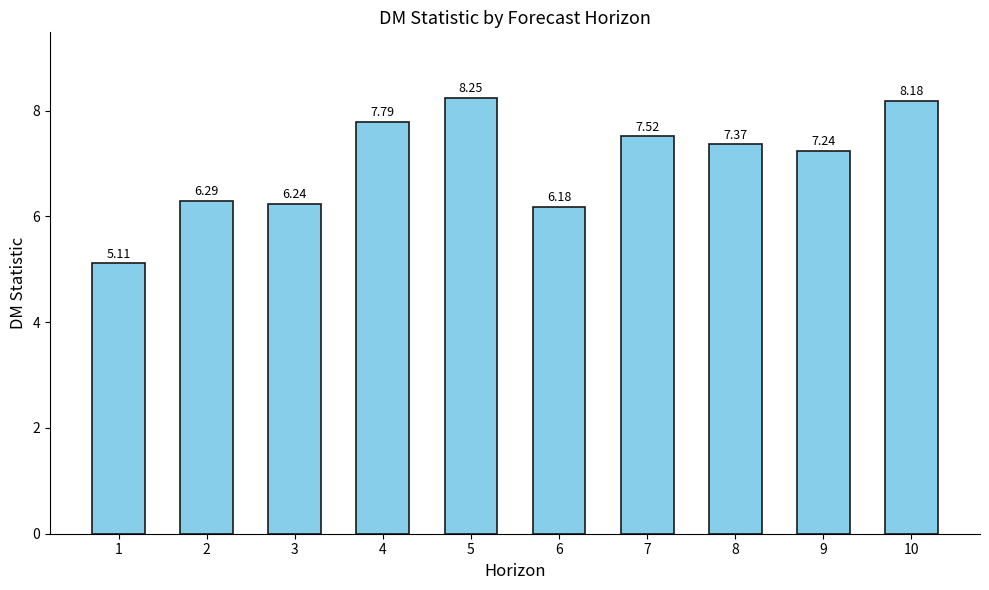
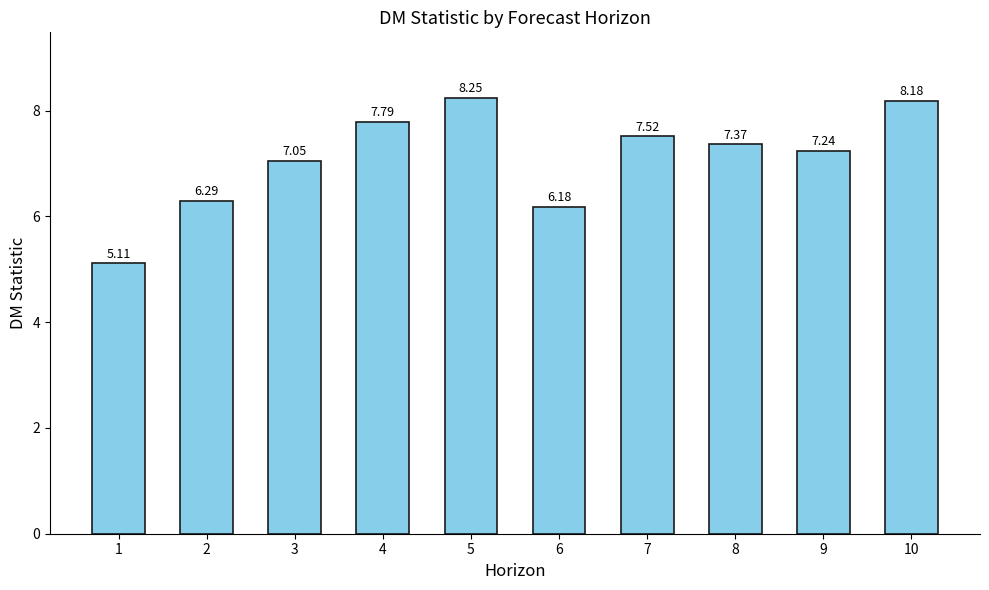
  {
    "1": 5.11,
    "2": 6.29,
-   "3": 6.24,
+   "3": 7.05,
    "4": 7.79,
    "5": 8.25,
    "6": 6.18,
    "7": 7.52,
    "8": 7.37,
    "9": 7.24,
    "10": 8.18
  }
